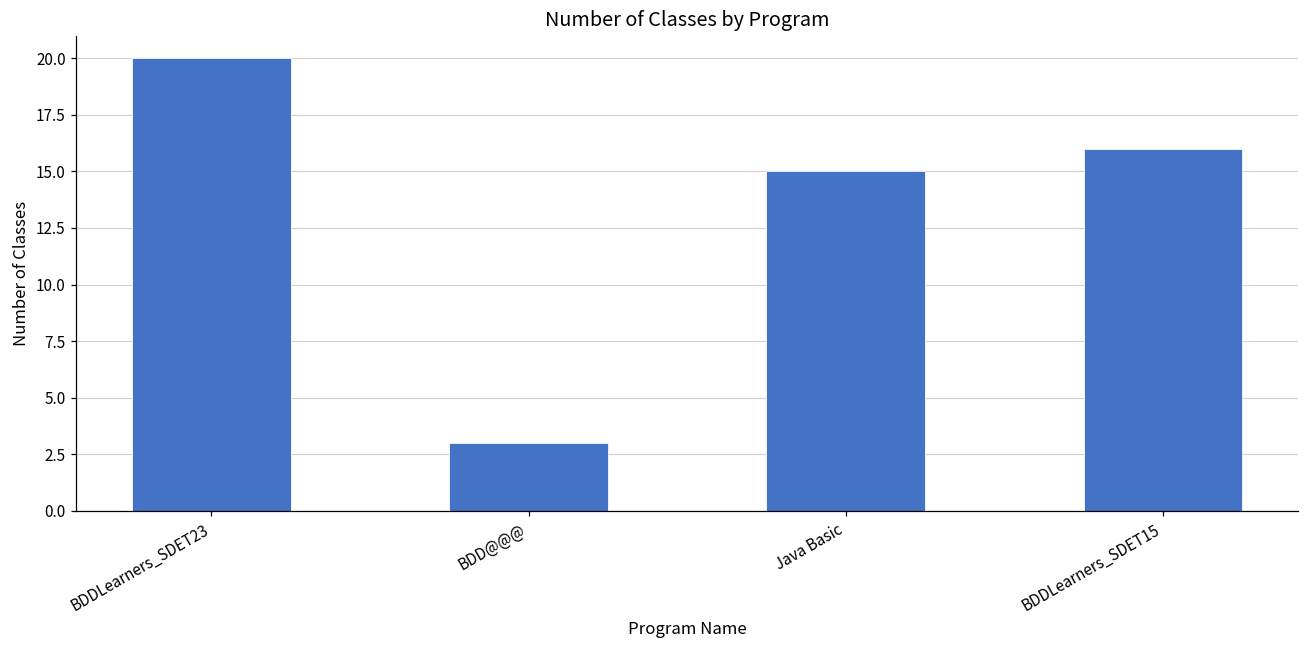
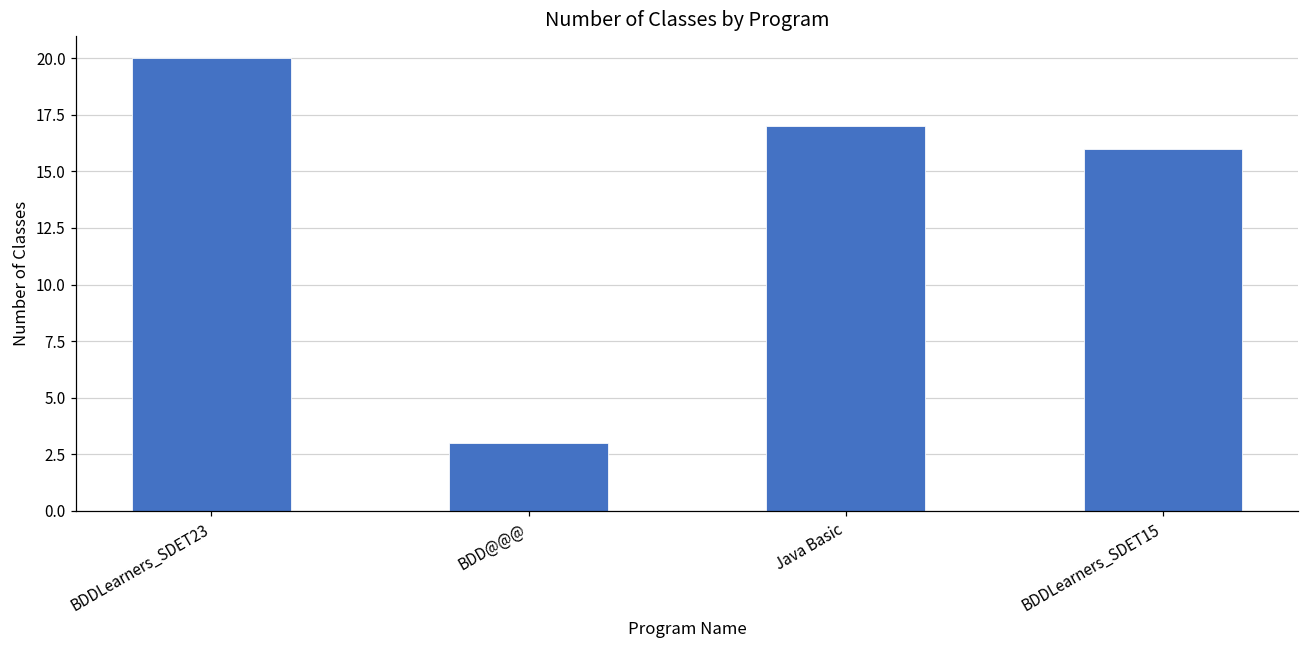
  {
    "BDDLearners_SDET23": 20,
    "BDD@@@": 3,
-   "Java Basic": 15,
+   "Java Basic": 17,
    "BDDLearners_SDET15": 16
  }
